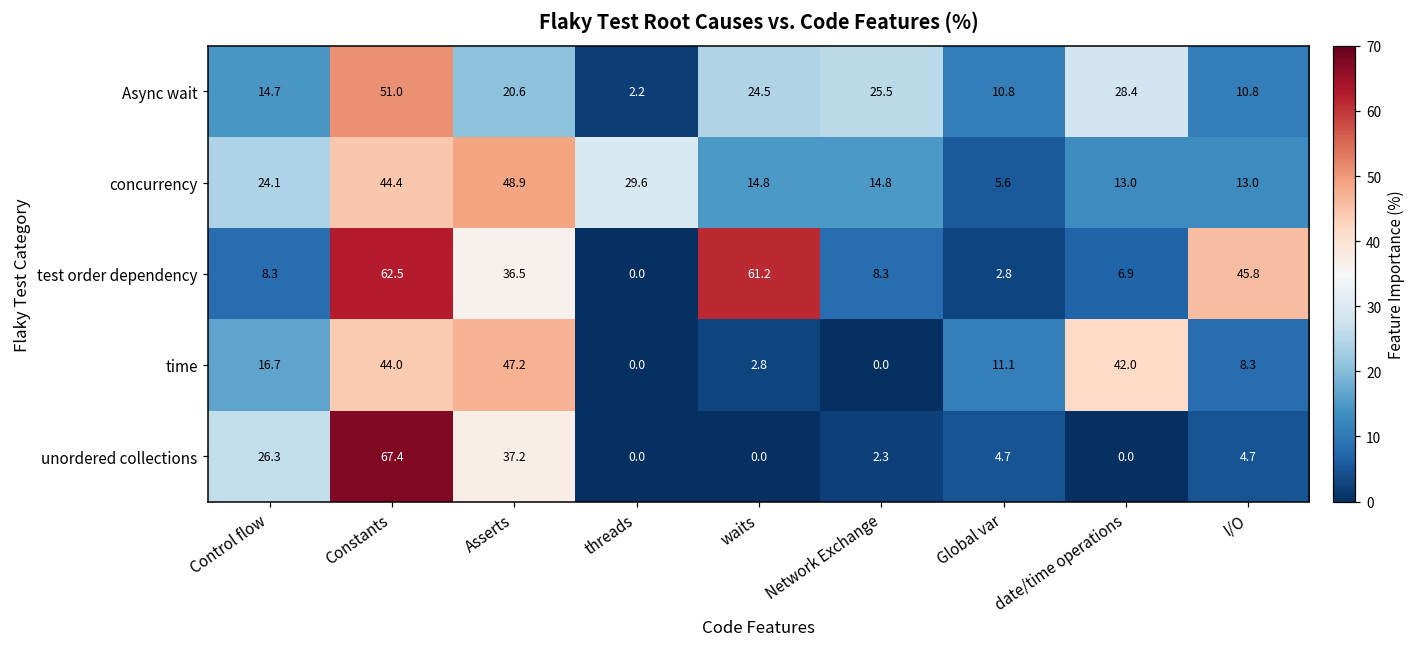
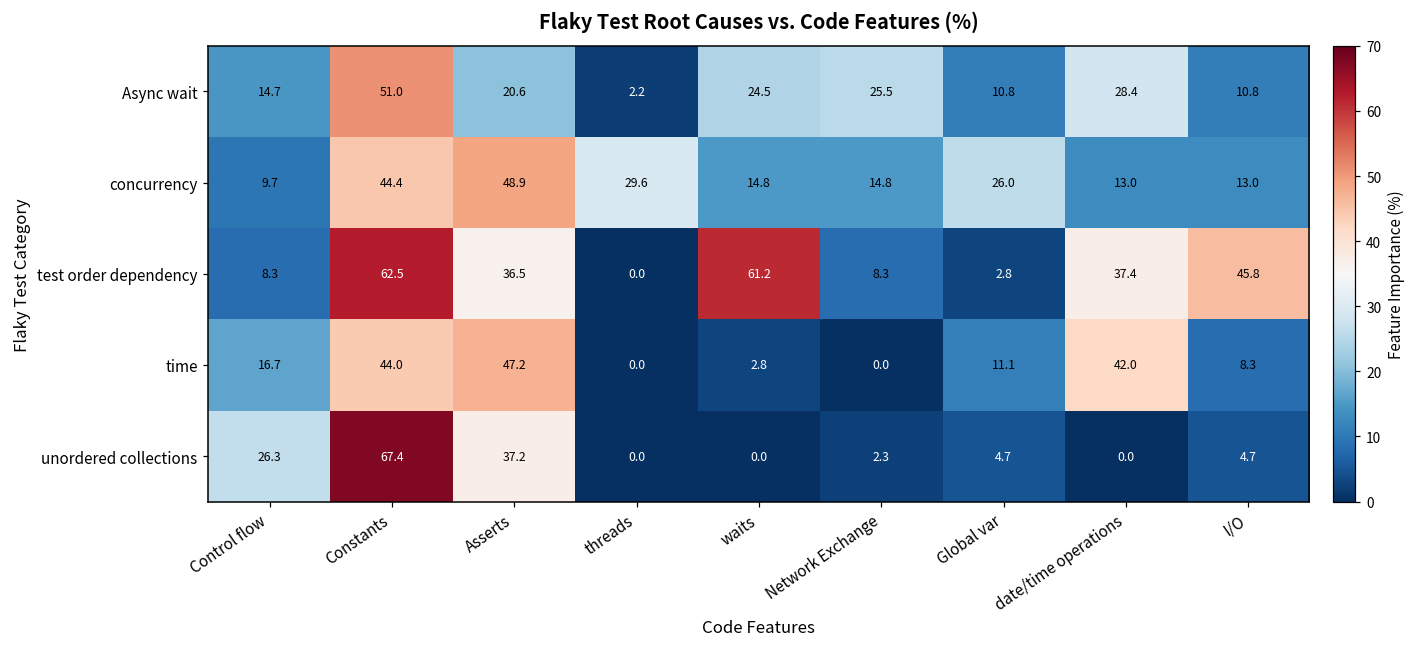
  {
    "Async wait": {
      "Control flow": 14.7,
      "Constants": 51.0,
      "Asserts": 20.6,
      "threads": 2.2,
      "waits": 24.5,
      "Network Exchange": 25.5,
      "Global var": 10.8,
      "date/time operations": 28.4,
      "I/O": 10.8
    },
    "concurrency": {
-     "Control flow": 24.1,
+     "Control flow": 9.7,
      "Constants": 44.4,
      "Asserts": 48.9,
      "threads": 29.6,
      "waits": 14.8,
      "Network Exchange": 14.8,
-     "Global var": 5.6,
+     "Global var": 26.0,
      "date/time operations": 13.0,
      "I/O": 13.0
    },
    "test order dependency": {
      "Control flow": 8.3,
      "Constants": 62.5,
      "Asserts": 36.5,
      "threads": 0.0,
      "waits": 61.2,
      "Network Exchange": 8.3,
      "Global var": 2.8,
-     "date/time operations": 6.9,
+     "date/time operations": 37.4,
      "I/O": 45.8
    },
    "time": {
      "Control flow": 16.7,
      "Constants": 44.0,
      "Asserts": 47.2,
      "threads": 0.0,
      "waits": 2.8,
      "Network Exchange": 0.0,
      "Global var": 11.1,
      "date/time operations": 42.0,
      "I/O": 8.3
    },
    "unordered collections": {
      "Control flow": 26.3,
      "Constants": 67.4,
      "Asserts": 37.2,
      "threads": 0.0,
      "waits": 0.0,
      "Network Exchange": 2.3,
      "Global var": 4.7,
      "date/time operations": 0.0,
      "I/O": 4.7
    }
  }
